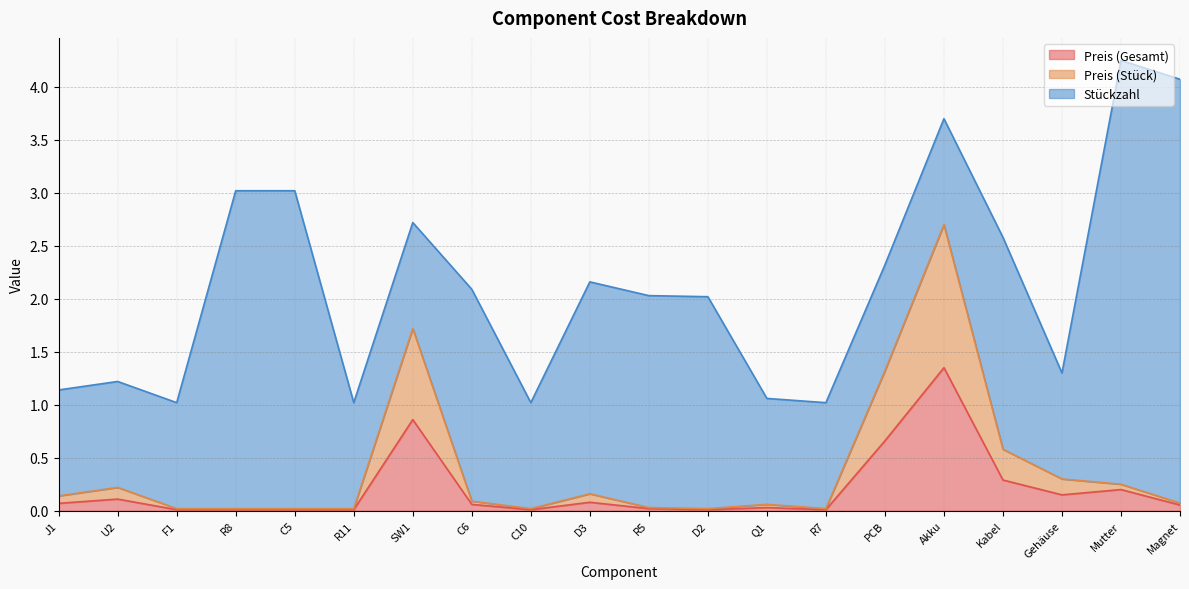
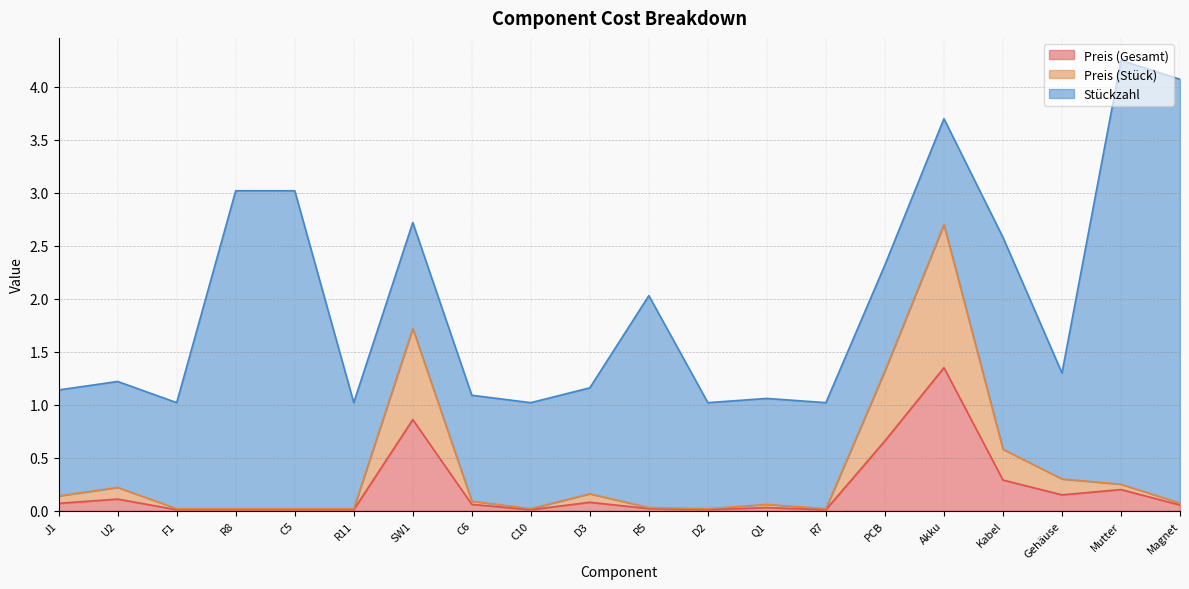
  {
    "Stückzahl": {
      "J1": 1,
      "U2": 1,
      "F1": 1,
      "R8": 3,
      "C5": 3,
      "R11": 1,
      "SW1": 1,
-     "C6": 2,
+     "C6": 1,
      "C10": 1,
-     "D3": 2,
+     "D3": 1,
      "R5": 2,
-     "D2": 2,
+     "D2": 1,
      "Q1": 1,
      "R7": 1,
      "PCB": 1,
      "Akku": 1,
      "Kabel": 2,
      "Gehäuse": 1,
      "Magnet": 4
    }
  }
